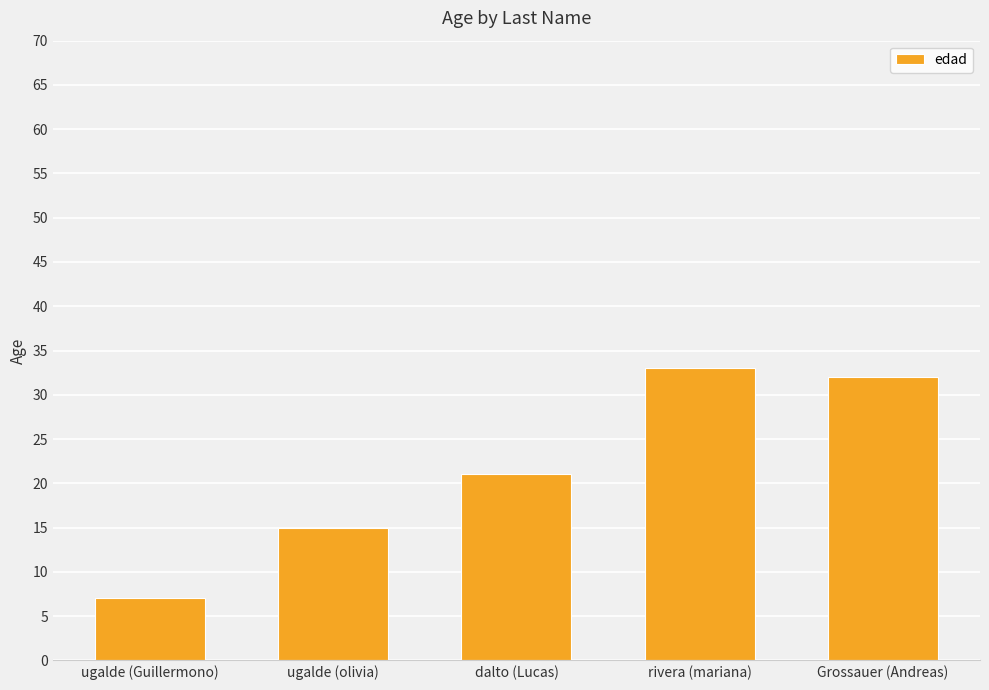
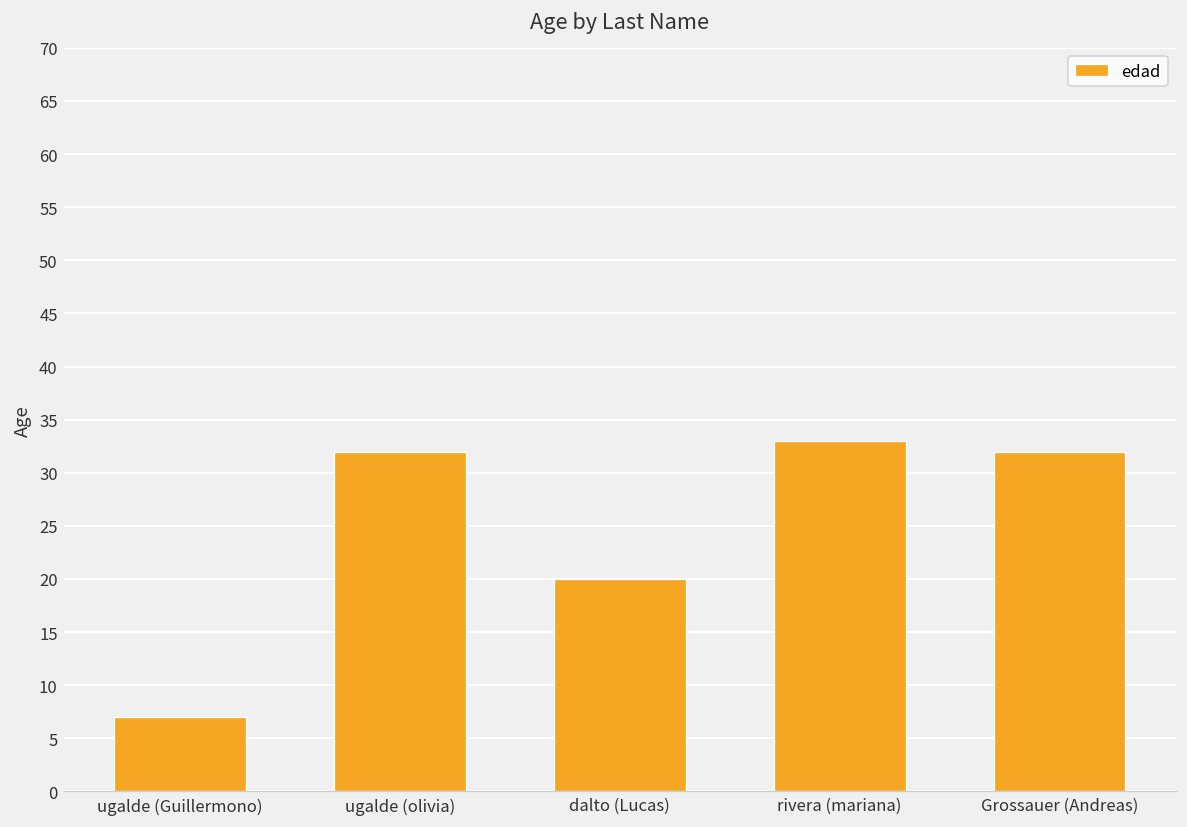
  {
    "ugalde (Guillermono)": 7,
-   "ugalde (olivia)": 15,
-   "dalto (Lucas)": 21,
+   "ugalde (olivia)": 32,
+   "dalto (Lucas)": 20,
    "rivera (mariana)": 33,
    "Grossauer (Andreas)": 32
  }
